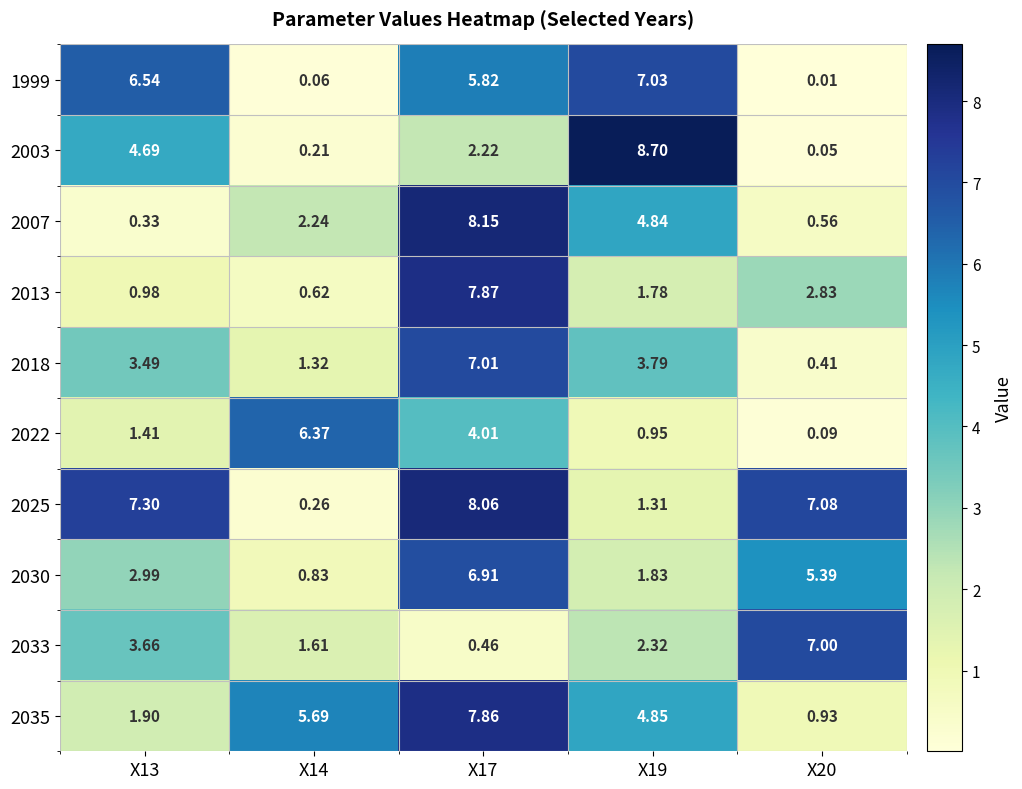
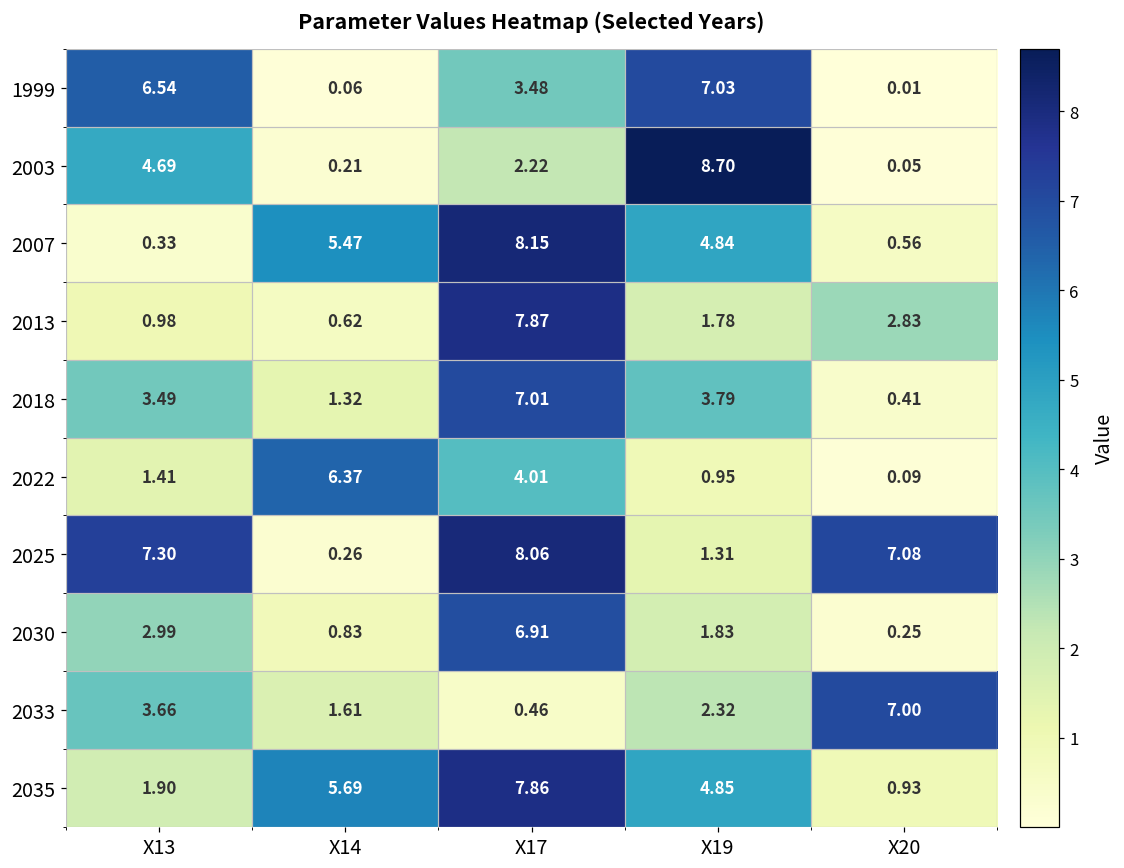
  {
    "1999": {
      "X13": 6.54,
      "X14": 0.06,
-     "X17": 5.82,
+     "X17": 3.48,
      "X19": 7.03,
      "X20": 0.01
    },
    "2003": {
      "X13": 4.69,
      "X14": 0.21,
      "X17": 2.22,
      "X19": 8.70,
      "X20": 0.05
    },
    "2007": {
      "X13": 0.33,
-     "X14": 2.24,
+     "X14": 5.47,
      "X17": 8.15,
      "X19": 4.84,
      "X20": 0.56
    },
    "2013": {
      "X13": 0.98,
      "X14": 0.62,
      "X17": 7.87,
      "X19": 1.78,
      "X20": 2.83
    },
    "2018": {
      "X13": 3.49,
      "X14": 1.32,
      "X17": 7.01,
      "X19": 3.79,
      "X20": 0.41
    },
    "2022": {
      "X13": 1.41,
      "X14": 6.37,
      "X17": 4.01,
      "X19": 0.95,
      "X20": 0.09
    },
    "2025": {
      "X13": 7.30,
      "X14": 0.26,
      "X17": 8.06,
      "X19": 1.31,
      "X20": 7.08
    },
    "2030": {
      "X13": 2.99,
      "X14": 0.83,
      "X17": 6.91,
      "X19": 1.83,
-     "X20": 5.39
+     "X20": 0.25
    },
    "2033": {
      "X13": 3.66,
      "X14": 1.61,
      "X17": 0.46,
      "X19": 2.32,
      "X20": 7.00
    },
    "2035": {
      "X13": 1.90,
      "X14": 5.69,
      "X17": 7.86,
      "X19": 4.85,
      "X20": 0.93
    }
  }
